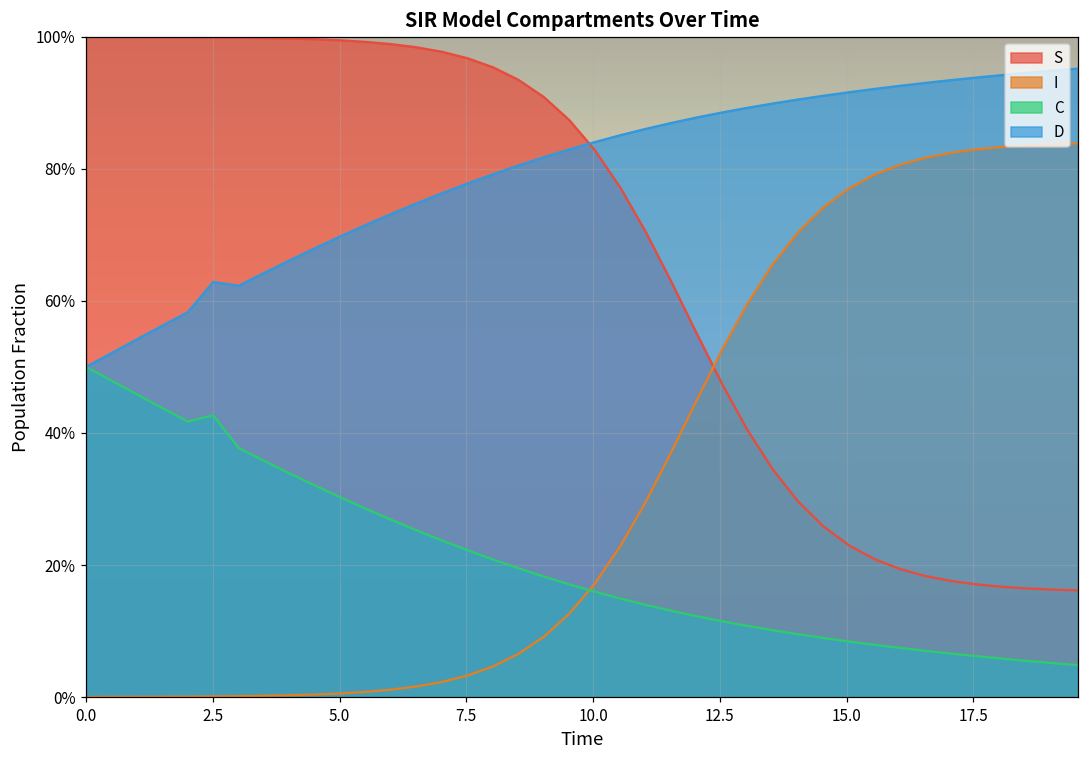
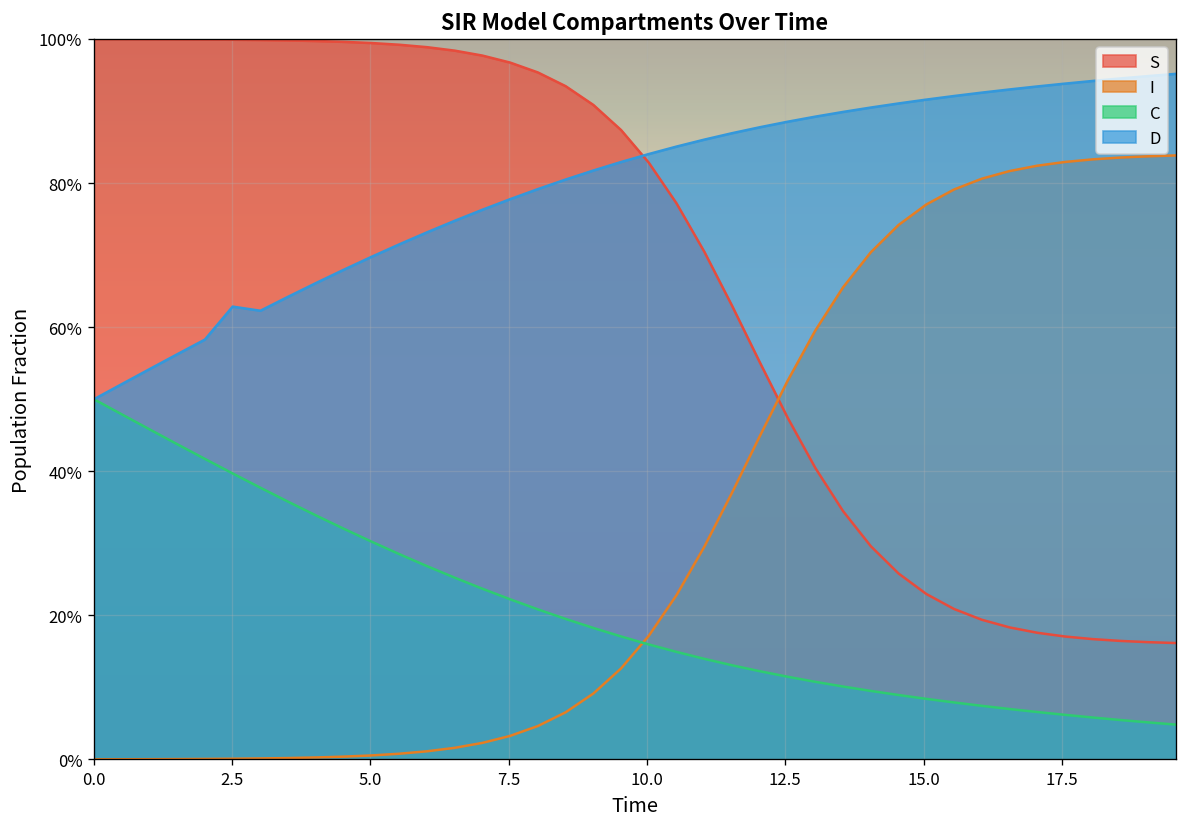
  {
    "C": {
-     "2.5": "43%"
+     "2.5": "40%"
    },
    "D": {
      "2.5": "63%"
    }
  }
